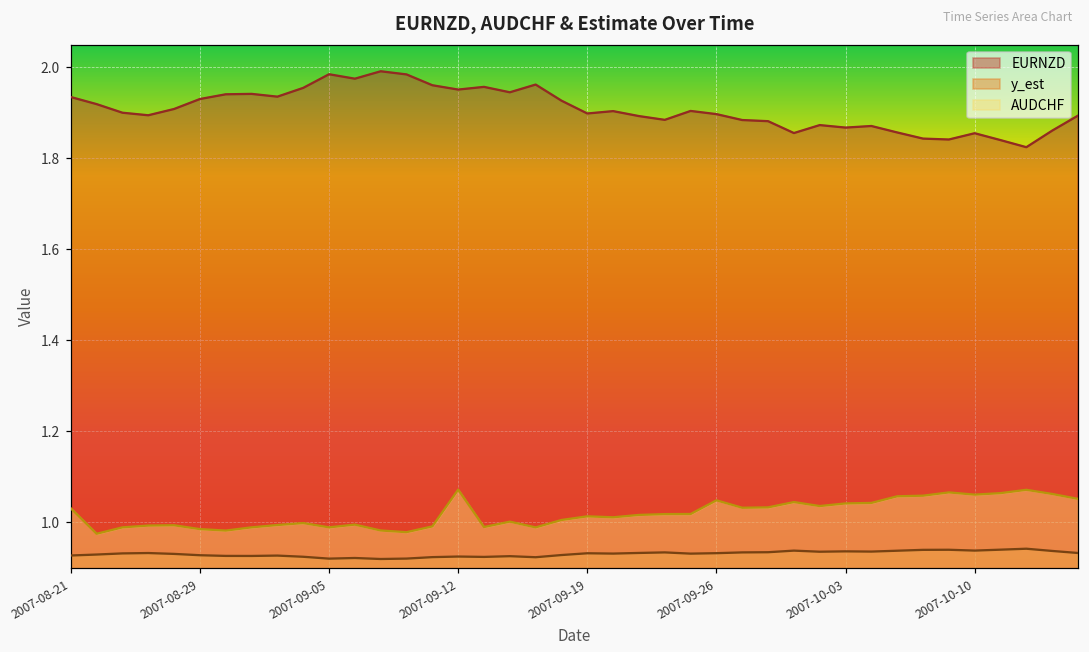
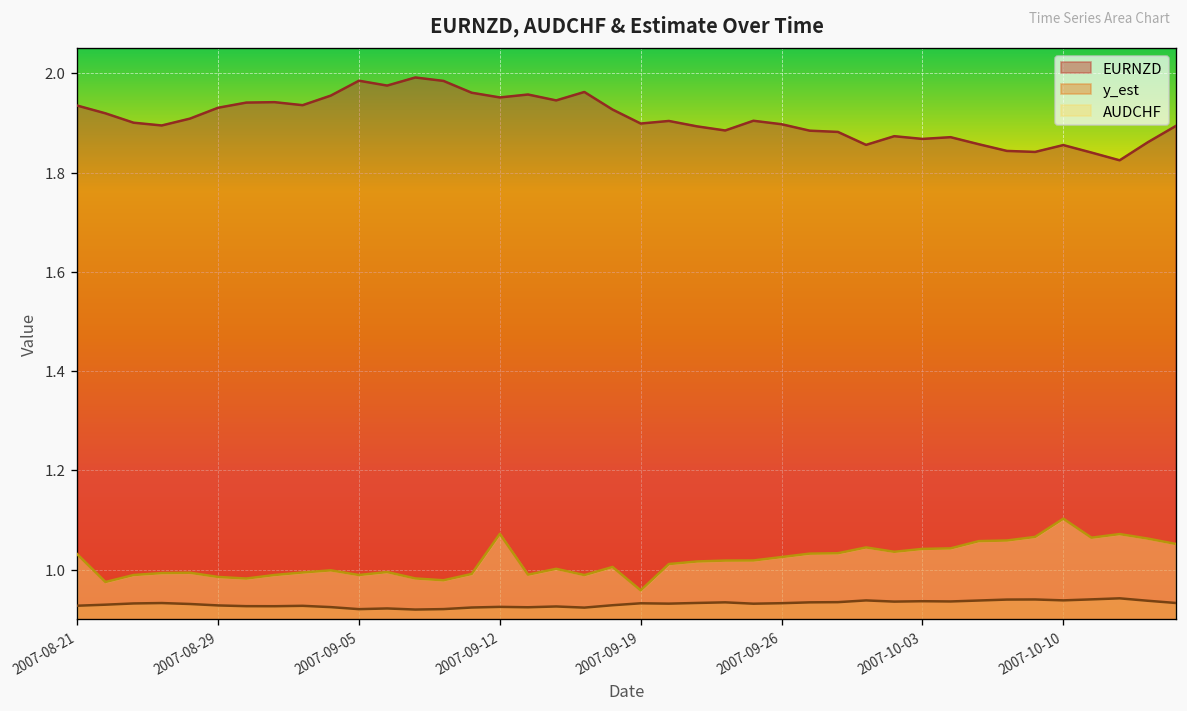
  {
    "AUDCHF": {
      "2007-08-21": 1.03,
      "2007-08-29": 0.99,
      "2007-09-05": 0.99,
      "2007-09-12": 1.07,
-     "2007-09-19": 1.01,
-     "2007-09-26": 1.05,
+     "2007-09-19": 0.96,
+     "2007-09-26": 1.03,
      "2007-10-03": 1.04,
-     "2007-10-10": 1.06
+     "2007-10-10": 1.10
    }
  }
